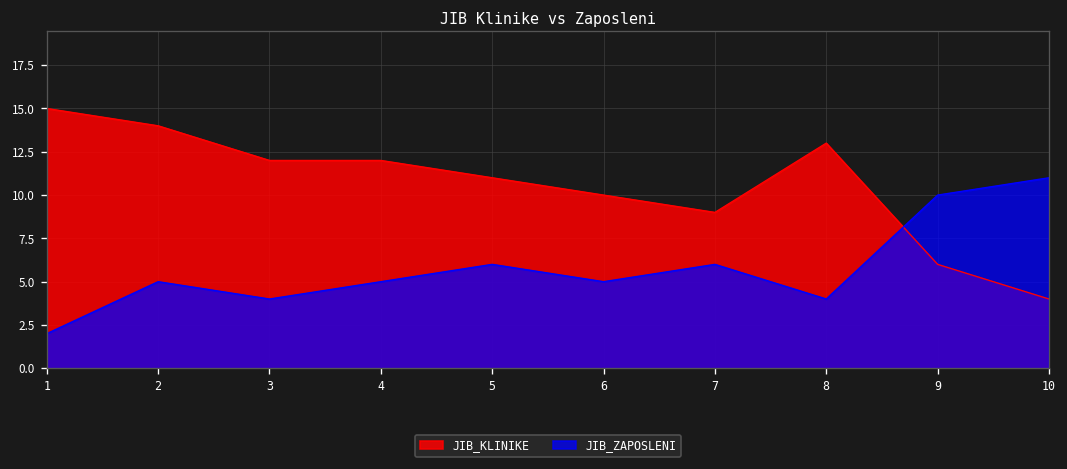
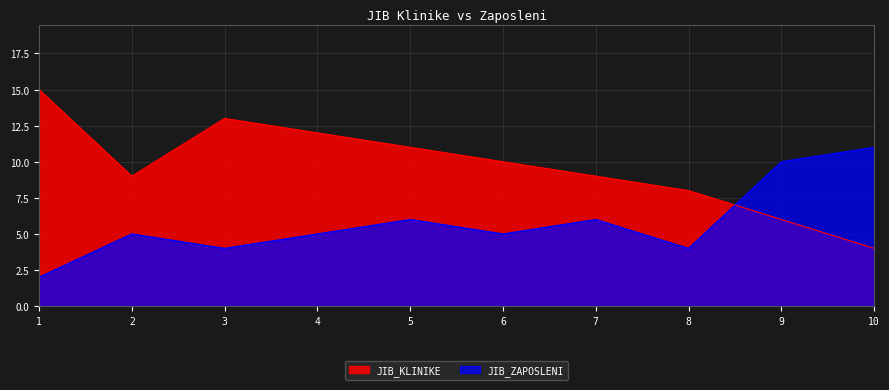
  {
    "JIB_KLINIKE": {
      "1": 15,
-     "2": 14,
-     "3": 12,
+     "2": 9,
+     "3": 13,
      "4": 12,
      "5": 11,
      "6": 10,
      "7": 9,
-     "8": 13,
+     "8": 8,
      "9": 6,
      "10": 4
    },
    "JIB_ZAPOSLENI": {
      "1": 2,
      "2": 5,
      "3": 4,
      "4": 5,
      "5": 6,
      "6": 5,
      "7": 6,
      "8": 4,
      "9": 10,
      "10": 11
    }
  }
